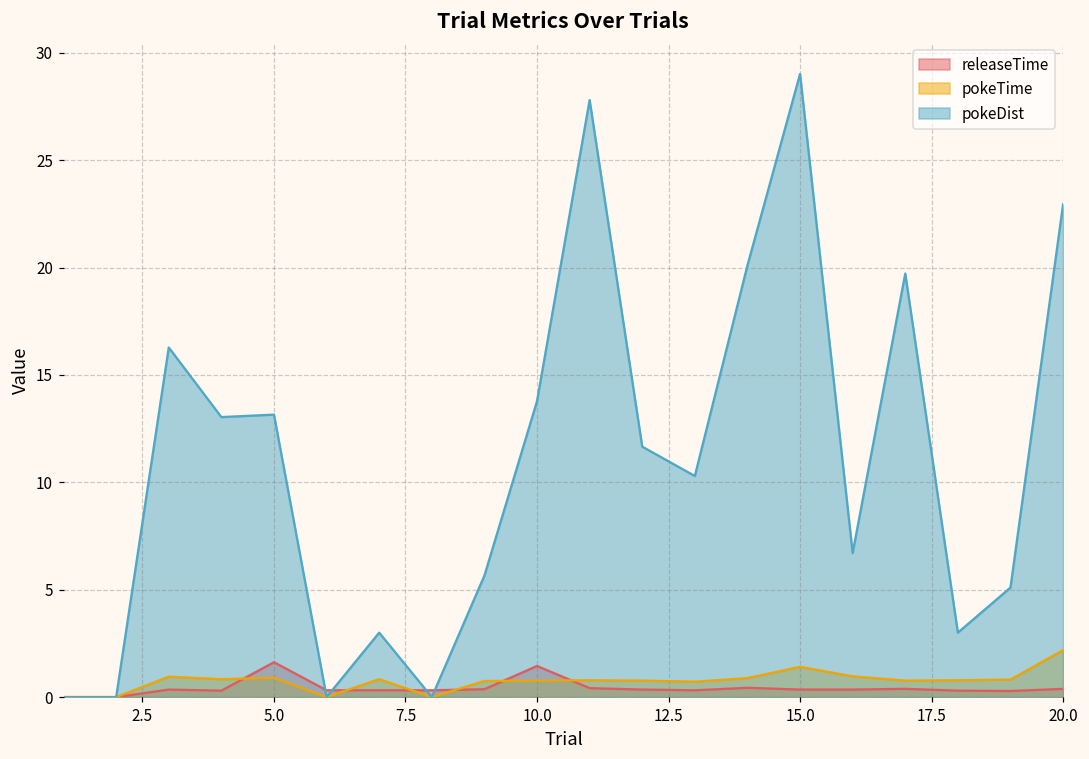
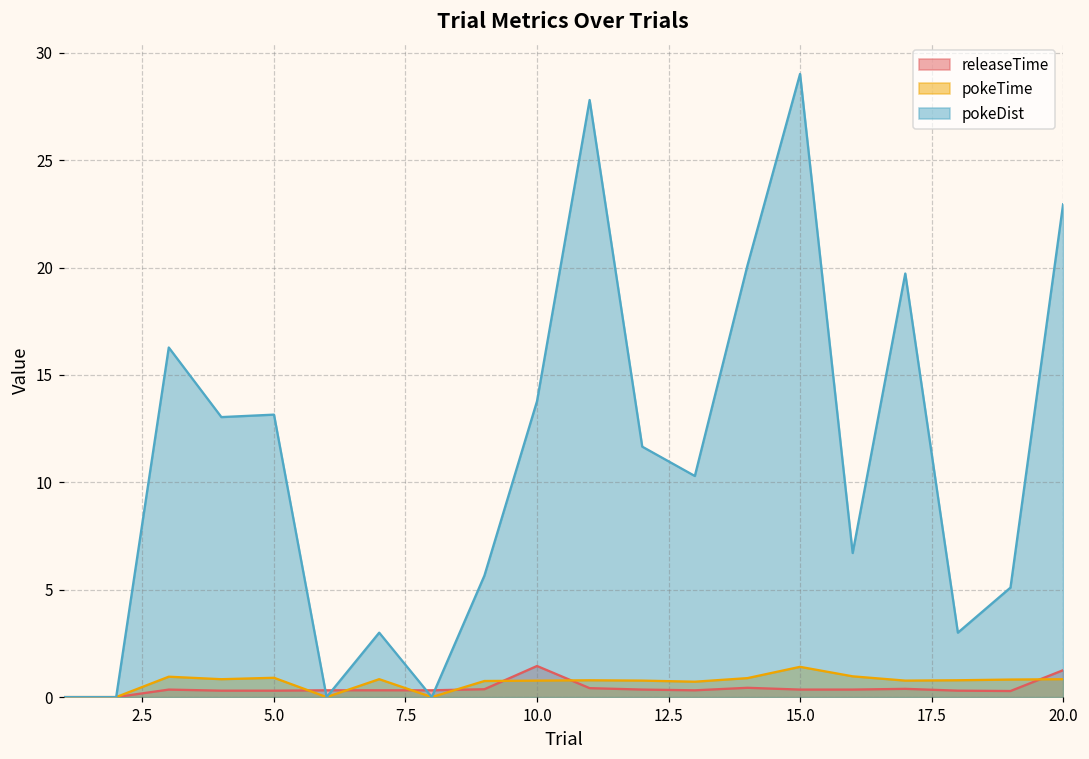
  {
    "releaseTime": {
-     "5.0": 1.6,
+     "5.0": 0.3,
      "10.0": 1.4,
      "15.0": 0.3,
-     "20.0": 0.4
+     "20.0": 1.3
    },
    "pokeTime": {
      "5.0": 0.9,
      "10.0": 0.8,
      "15.0": 1.4,
-     "20.0": 2.2
+     "20.0": 0.8
    },
    "pokeDist": {
      "5.0": 13.2,
      "10.0": 13.8,
      "15.0": 29.0,
      "20.0": 22.9
    }
  }
